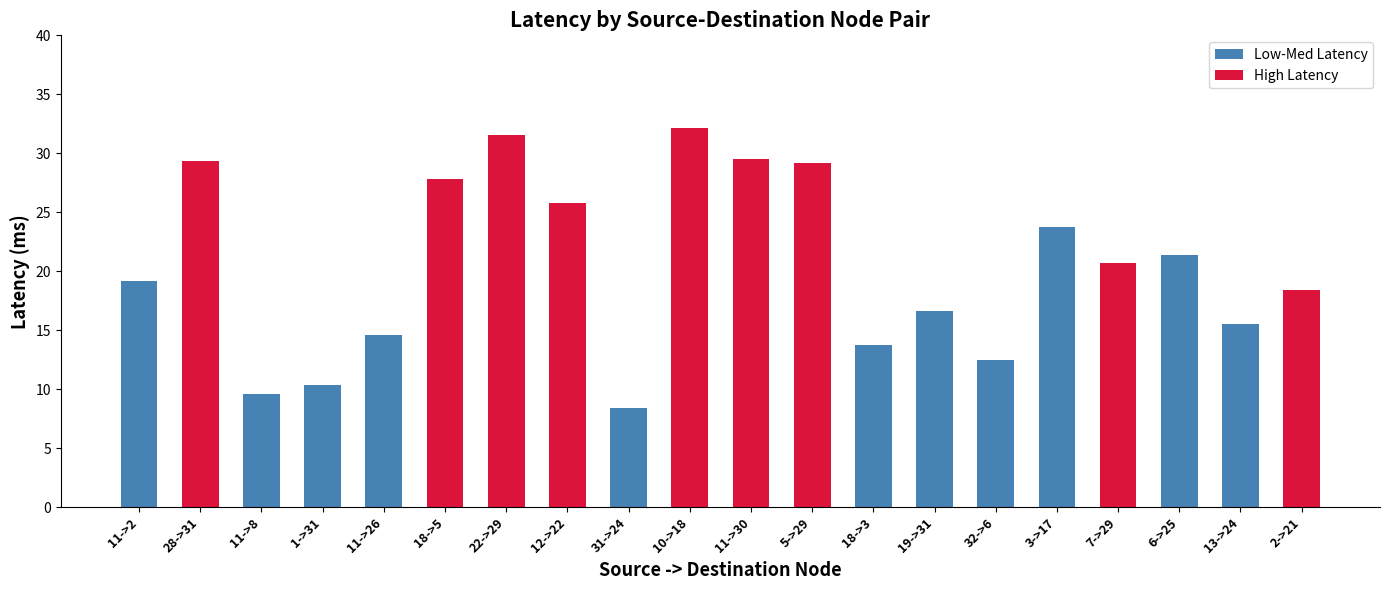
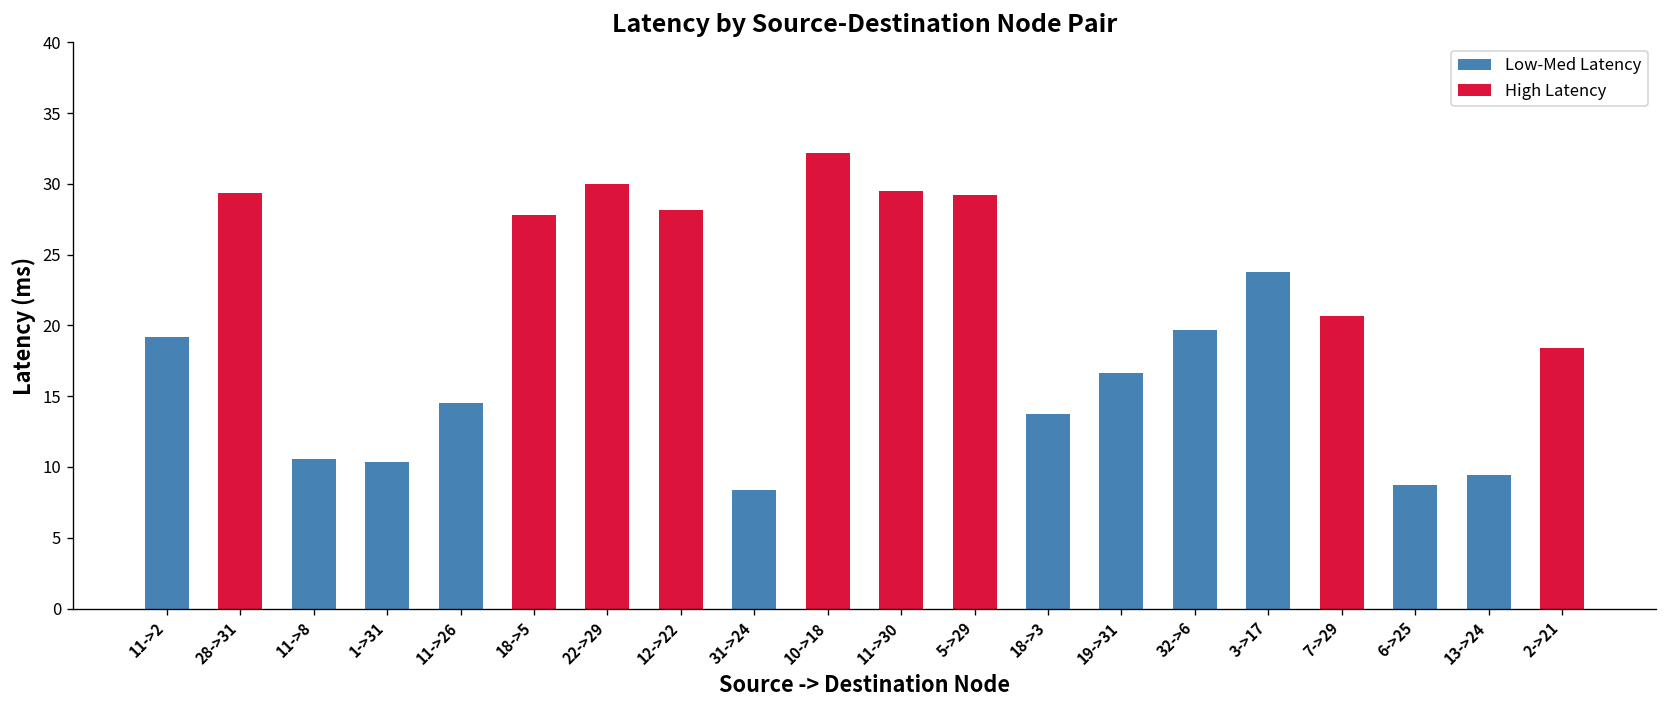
  {
    "11->2": 19.2,
    "28->31": 29.4,
-   "11->8": 9.6,
+   "11->8": 10.6,
    "1->31": 10.3,
    "11->26": 14.6,
    "18->5": 27.8,
-   "22->29": 31.5,
-   "12->22": 25.8,
+   "22->29": 30.0,
+   "12->22": 28.1,
    "31->24": 8.4,
    "10->18": 32.2,
    "11->30": 29.5,
    "5->29": 29.2,
    "18->3": 13.7,
    "19->31": 16.6,
-   "32->6": 12.5,
+   "32->6": 19.7,
    "3->17": 23.8,
    "7->29": 20.7,
-   "6->25": 21.4,
-   "13->24": 15.5,
+   "6->25": 8.7,
+   "13->24": 9.5,
    "2->21": 18.4
  }
